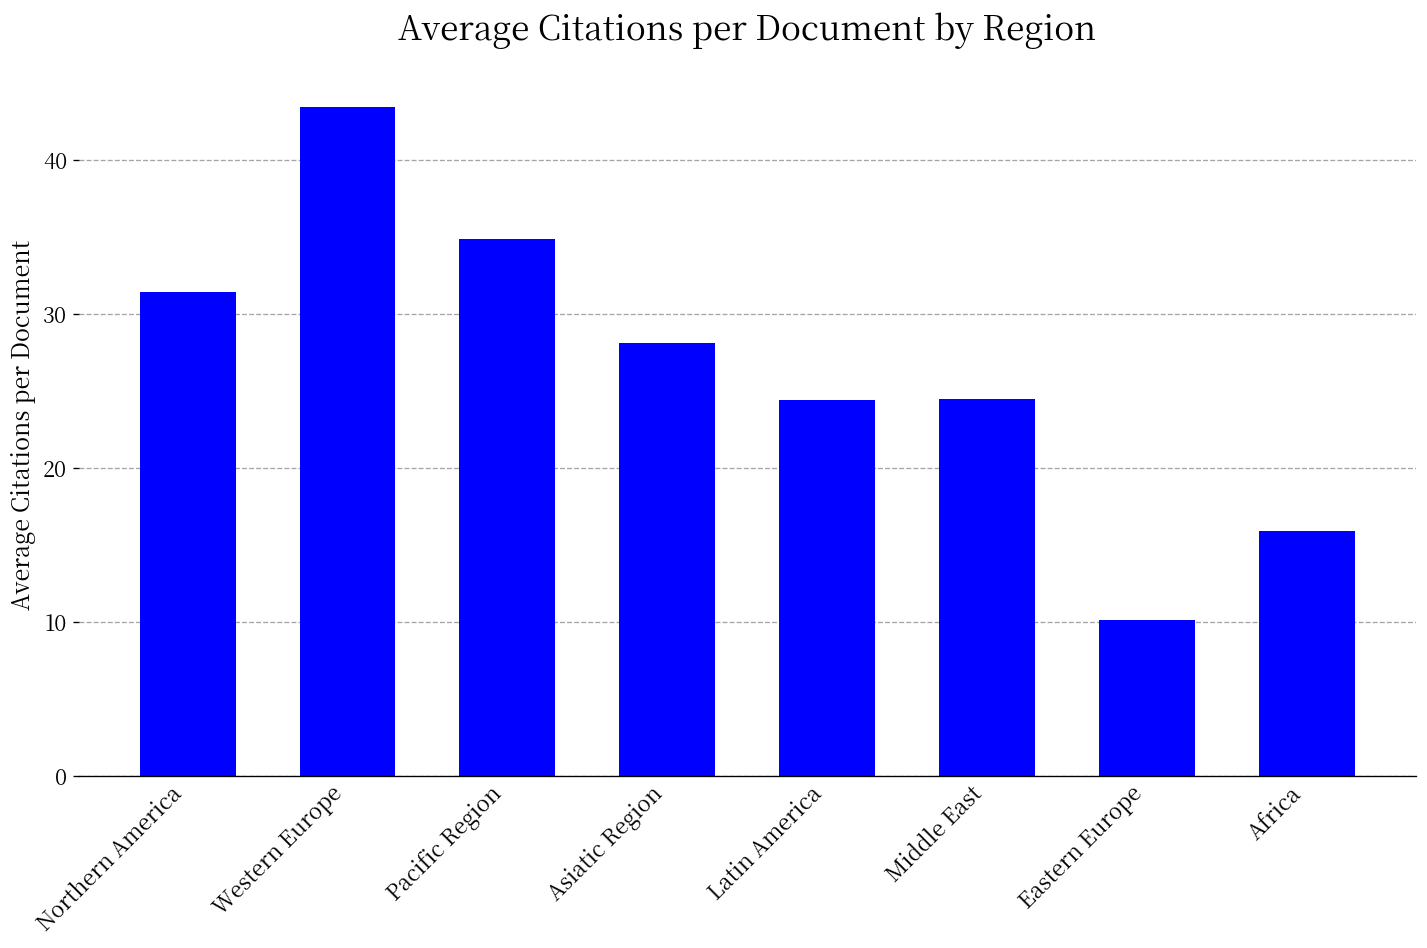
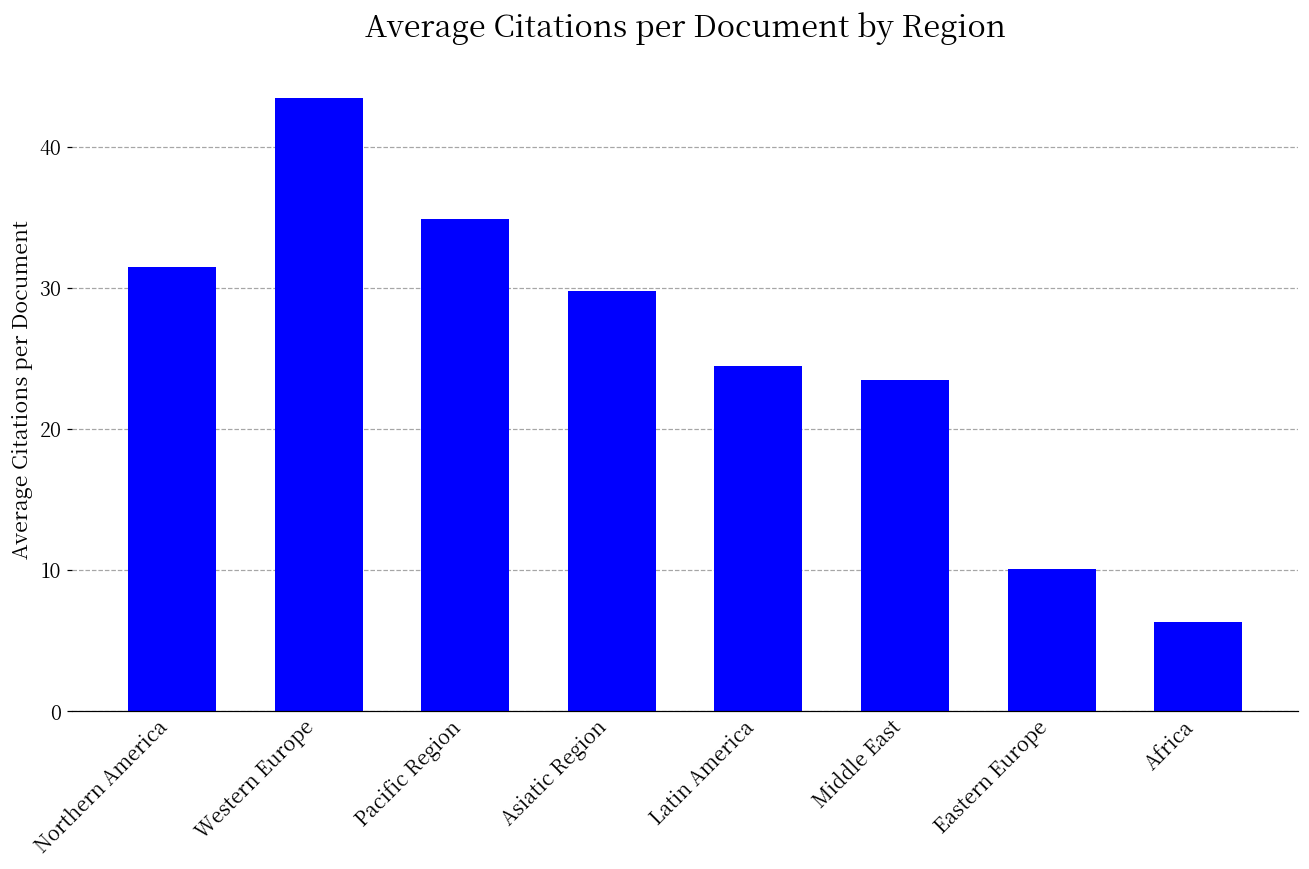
  {
    "Northern America": 31.5,
    "Western Europe": 43.5,
    "Pacific Region": 34.9,
-   "Asiatic Region": 28.1,
+   "Asiatic Region": 29.8,
    "Latin America": 24.4,
-   "Middle East": 24.5,
+   "Middle East": 23.5,
    "Eastern Europe": 10.1,
-   "Africa": 15.9
+   "Africa": 6.3
  }
